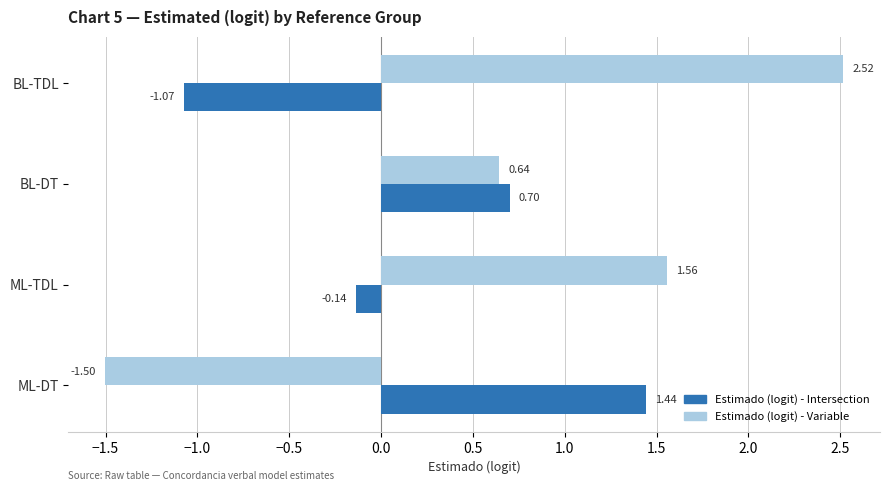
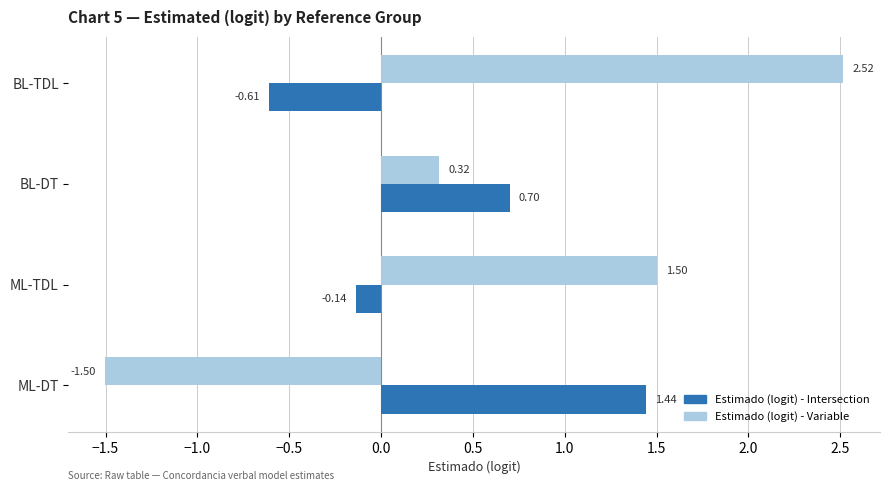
  {
    "Estimado (logit) - Intersection": {
-     "BL-TDL": -1.07,
+     "BL-TDL": -0.61,
      "BL-DT": 0.70,
      "ML-TDL": -0.14,
      "ML-DT": 1.44
    },
    "Estimado (logit) - Variable": {
      "BL-TDL": 2.52,
-     "BL-DT": 0.64,
-     "ML-TDL": 1.56,
+     "BL-DT": 0.32,
+     "ML-TDL": 1.50,
      "ML-DT": -1.50
    }
  }
